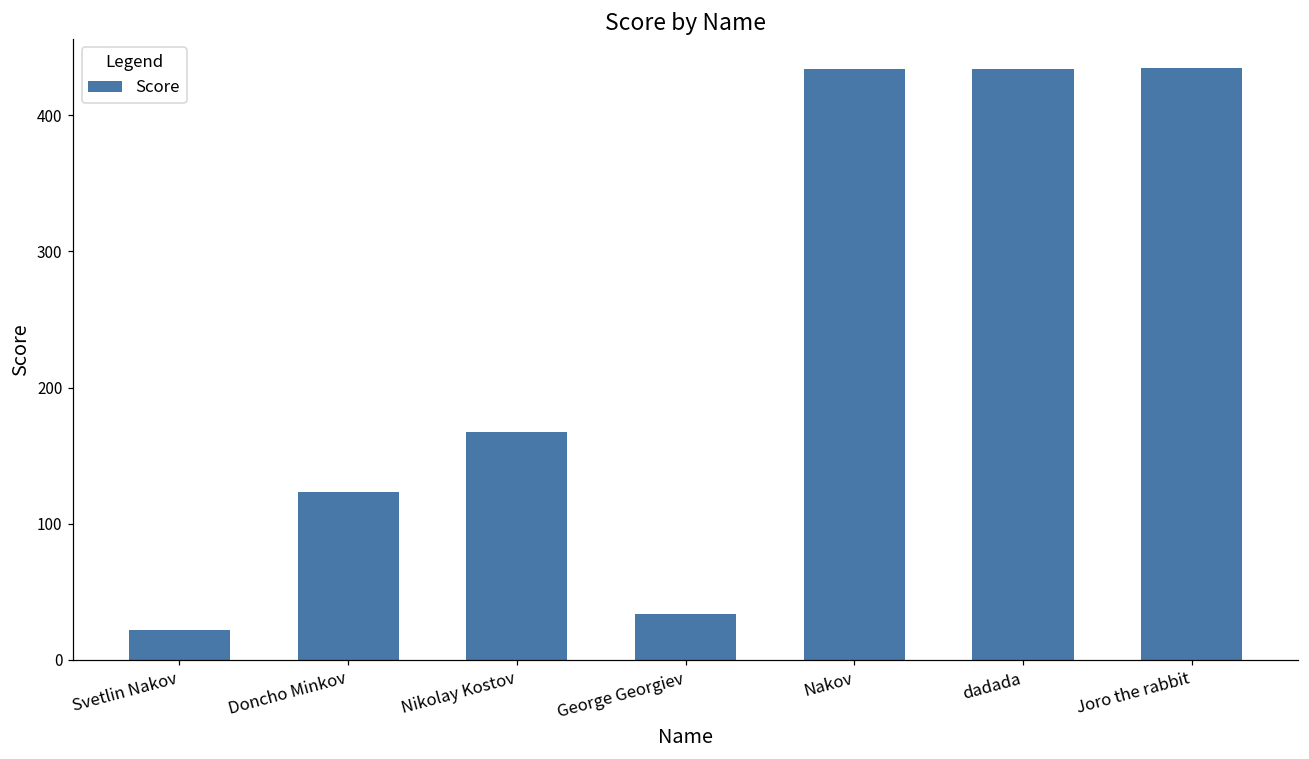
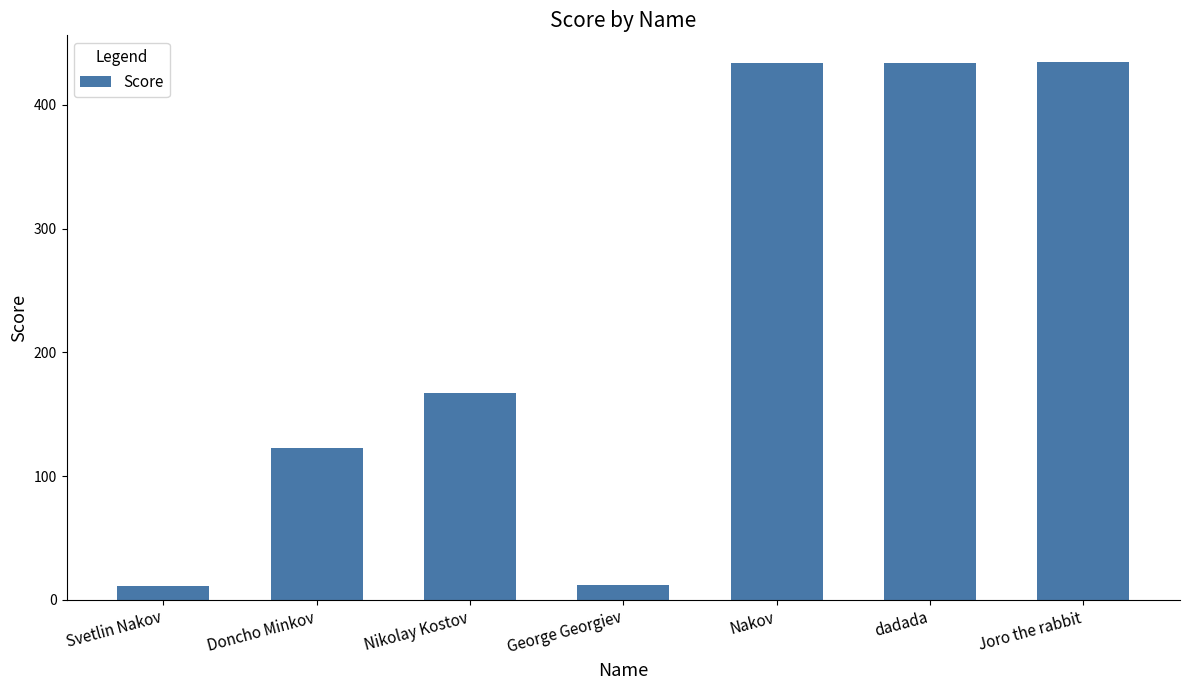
  {
-   "Svetlin Nakov": 22,
+   "Svetlin Nakov": 11,
    "Doncho Minkov": 123,
    "Nikolay Kostov": 167,
-   "George Georgiev": 34,
+   "George Georgiev": 12,
    "Nakov": 434,
    "dadada": 434,
    "Joro the rabbit": 434
  }
